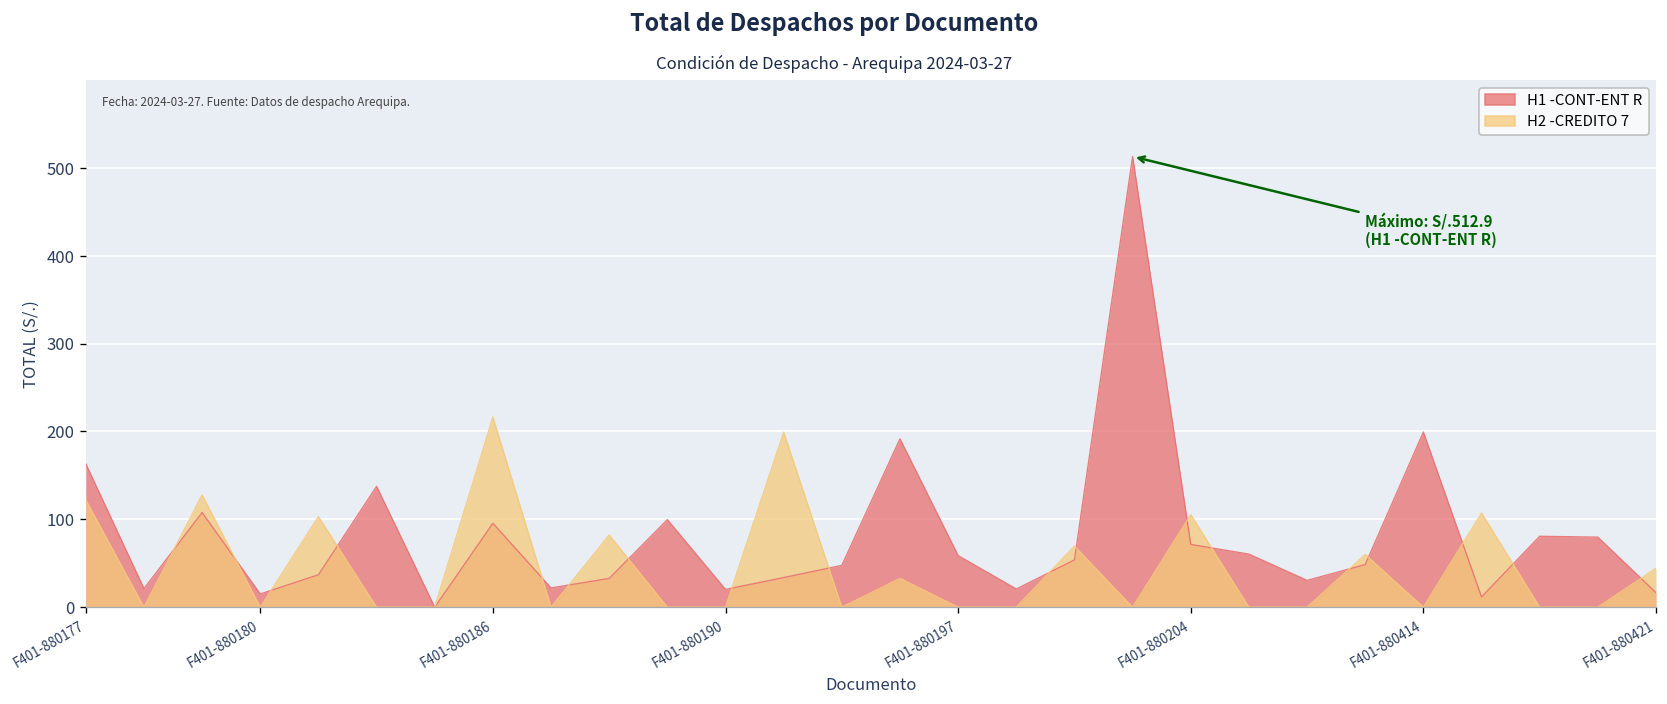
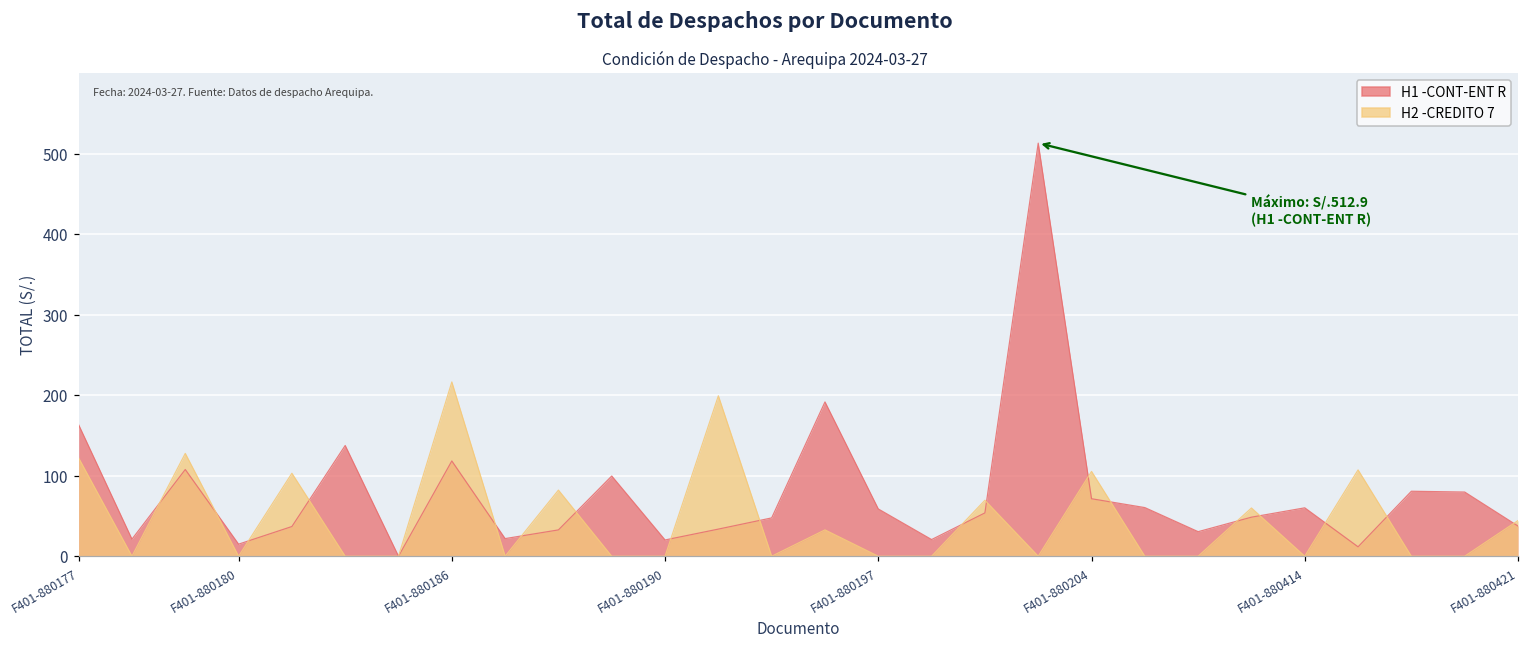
  {
    "H1 -CONT-ENT R": {
      "F401-880177": 160,
      "F401-880180": 20,
-     "F401-880186": 100,
+     "F401-880186": 120,
      "F401-880190": 20,
      "F401-880197": 60,
      "F401-880204": 70,
-     "F401-880414": 200,
-     "F401-880421": 20
+     "F401-880414": 60,
+     "F401-880421": 40
    },
    "H2 -CREDITO 7": {
      "F401-880177": 120,
      "F401-880180": 0,
      "F401-880186": 220,
      "F401-880190": 0,
      "F401-880197": 0,
      "F401-880204": 110,
      "F401-880414": 0,
      "F401-880421": 40
    }
  }
